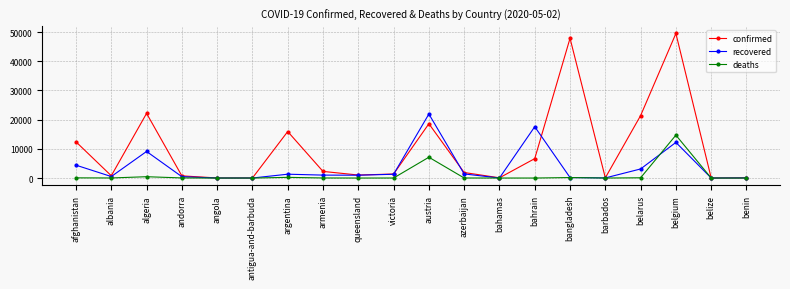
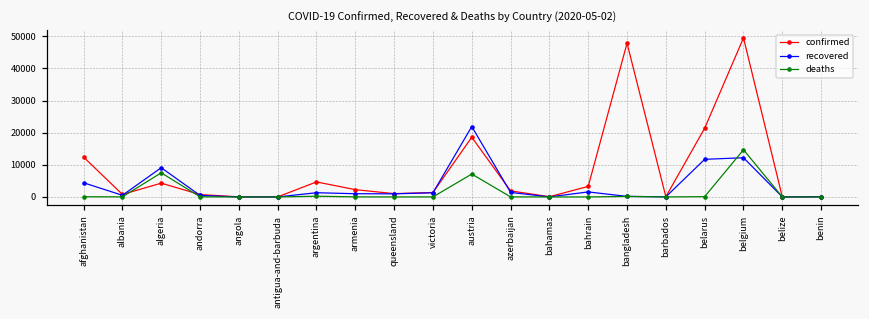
  {
    "confirmed": {
      "afghanistan": 12000,
-     "algeria": 22000,
-     "argentina": 16000,
+     "algeria": 4000,
+     "argentina": 5000,
      "armenia": 2000,
      "austria": 19000,
-     "bahrain": 7000,
+     "bahrain": 3000,
      "bangladesh": 48000,
      "belarus": 21000,
      "belgium": 50000
    },
    "recovered": {
      "afghanistan": 4000,
      "algeria": 9000,
      "argentina": 1000,
      "armenia": 1000,
      "austria": 22000,
-     "bahrain": 18000,
-     "belarus": 3000,
+     "bahrain": 2000,
+     "belarus": 12000,
      "belgium": 12000
    },
    "deaths": {
      "afghanistan": 0,
-     "algeria": 0,
+     "algeria": 8000,
      "argentina": 0,
      "armenia": 0,
      "queensland": 0,
      "victoria": 0,
      "austria": 7000,
      "azerbaijan": 0,
      "bahrain": 0,
      "belarus": 0,
      "belgium": 15000
    }
  }
